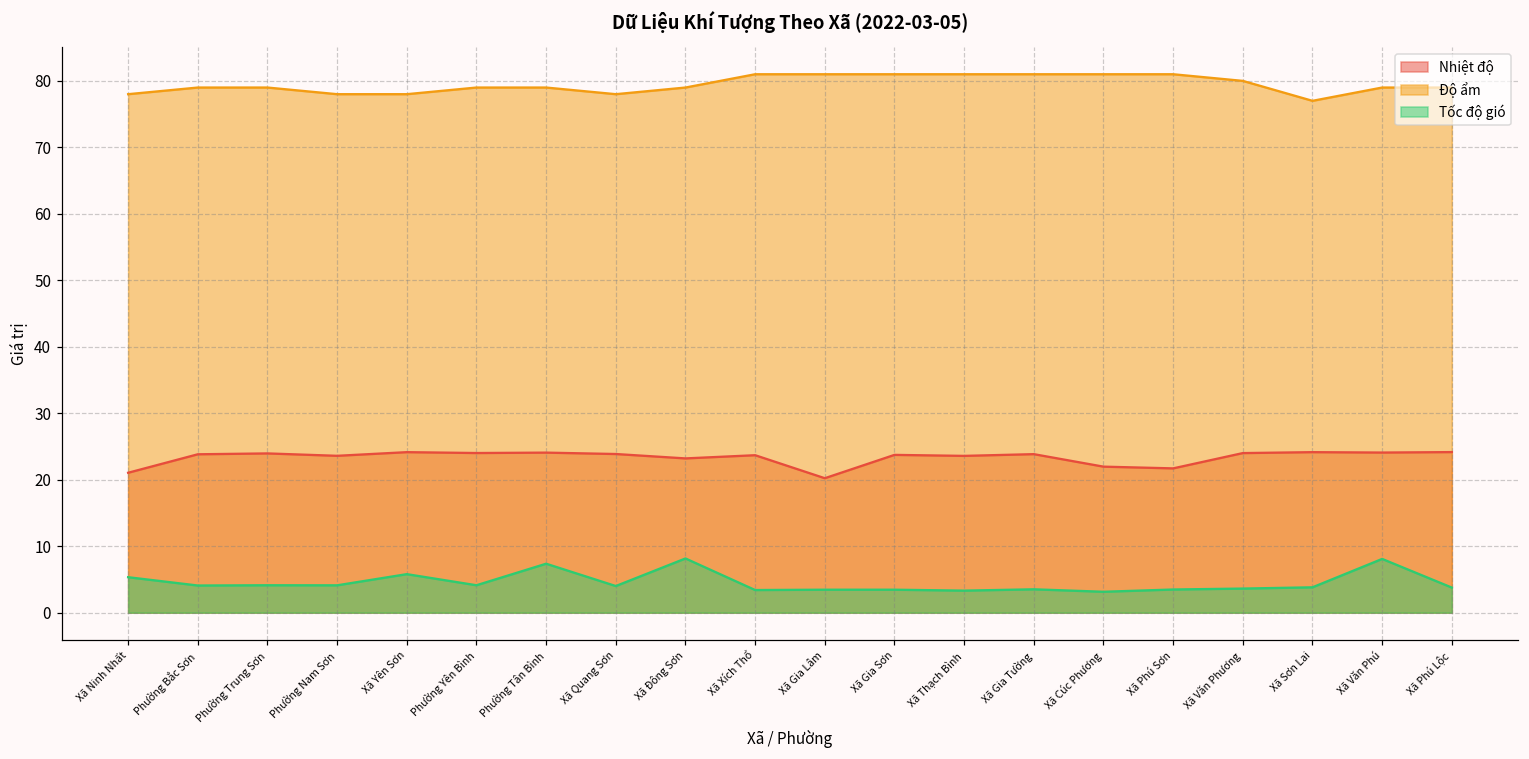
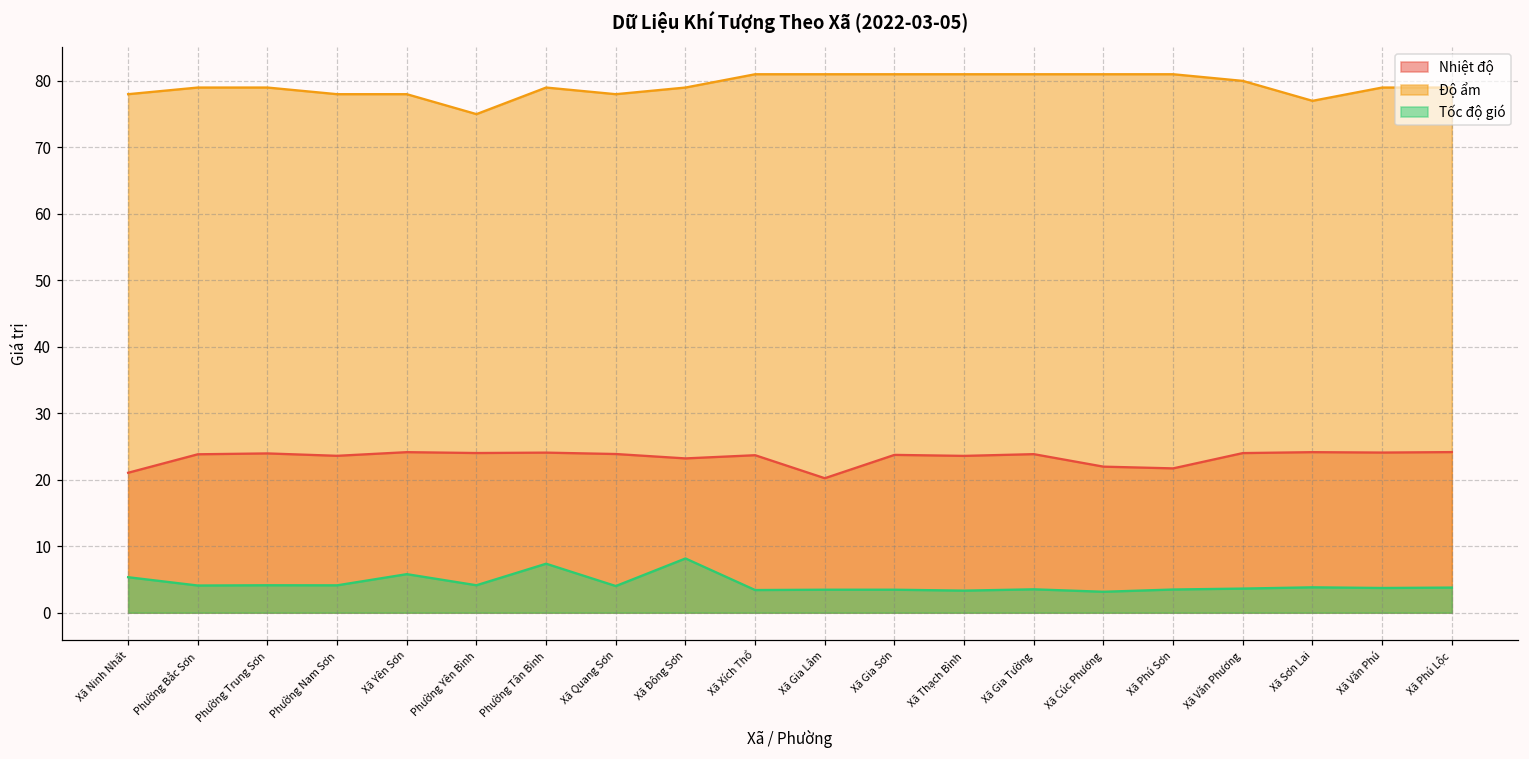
  {
    "Nhiệt độ": {
      "Xã Ninh Nhất": 21,
      "Phường Bắc Sơn": 24,
      "Phường Trung Sơn": 24,
      "Phường Nam Sơn": 24,
      "Xã Yên Sơn": 24,
      "Phường Yên Bình": 24,
      "Phường Tân Bình": 24,
      "Xã Quang Sơn": 24,
      "Xã Đông Sơn": 23,
      "Xã Xích Thổ": 24,
      "Xã Gia Lâm": 20,
      "Xã Gia Sơn": 24,
      "Xã Thạch Bình": 24,
      "Xã Gia Tường": 24,
      "Xã Cúc Phương": 22,
      "Xã Phú Sơn": 22,
      "Xã Văn Phương": 24,
      "Xã Sơn Lai": 24,
      "Xã Văn Phú": 24,
      "Xã Phú Lộc": 24
    },
    "Độ ẩm": {
      "Xã Ninh Nhất": 78,
      "Phường Bắc Sơn": 79,
      "Phường Trung Sơn": 79,
      "Phường Nam Sơn": 78,
      "Xã Yên Sơn": 78,
-     "Phường Yên Bình": 79,
+     "Phường Yên Bình": 75,
      "Phường Tân Bình": 79,
      "Xã Quang Sơn": 78,
      "Xã Đông Sơn": 79,
      "Xã Xích Thổ": 81,
      "Xã Gia Lâm": 81,
      "Xã Gia Sơn": 81,
      "Xã Thạch Bình": 81,
      "Xã Gia Tường": 81,
      "Xã Cúc Phương": 81,
      "Xã Phú Sơn": 81,
      "Xã Văn Phương": 80,
      "Xã Sơn Lai": 77,
      "Xã Văn Phú": 79
    },
    "Tốc độ gió": {
      "Xã Ninh Nhất": 5,
      "Phường Bắc Sơn": 4,
      "Phường Trung Sơn": 4,
      "Phường Nam Sơn": 4,
      "Xã Yên Sơn": 6,
      "Phường Yên Bình": 4,
      "Phường Tân Bình": 7,
      "Xã Quang Sơn": 4,
      "Xã Đông Sơn": 8,
      "Xã Xích Thổ": 3,
      "Xã Gia Lâm": 3,
      "Xã Gia Sơn": 3,
      "Xã Thạch Bình": 3,
      "Xã Gia Tường": 4,
      "Xã Cúc Phương": 3,
      "Xã Phú Sơn": 3,
      "Xã Văn Phương": 4,
      "Xã Sơn Lai": 4,
-     "Xã Văn Phú": 8,
+     "Xã Văn Phú": 4,
      "Xã Phú Lộc": 4
    }
  }
